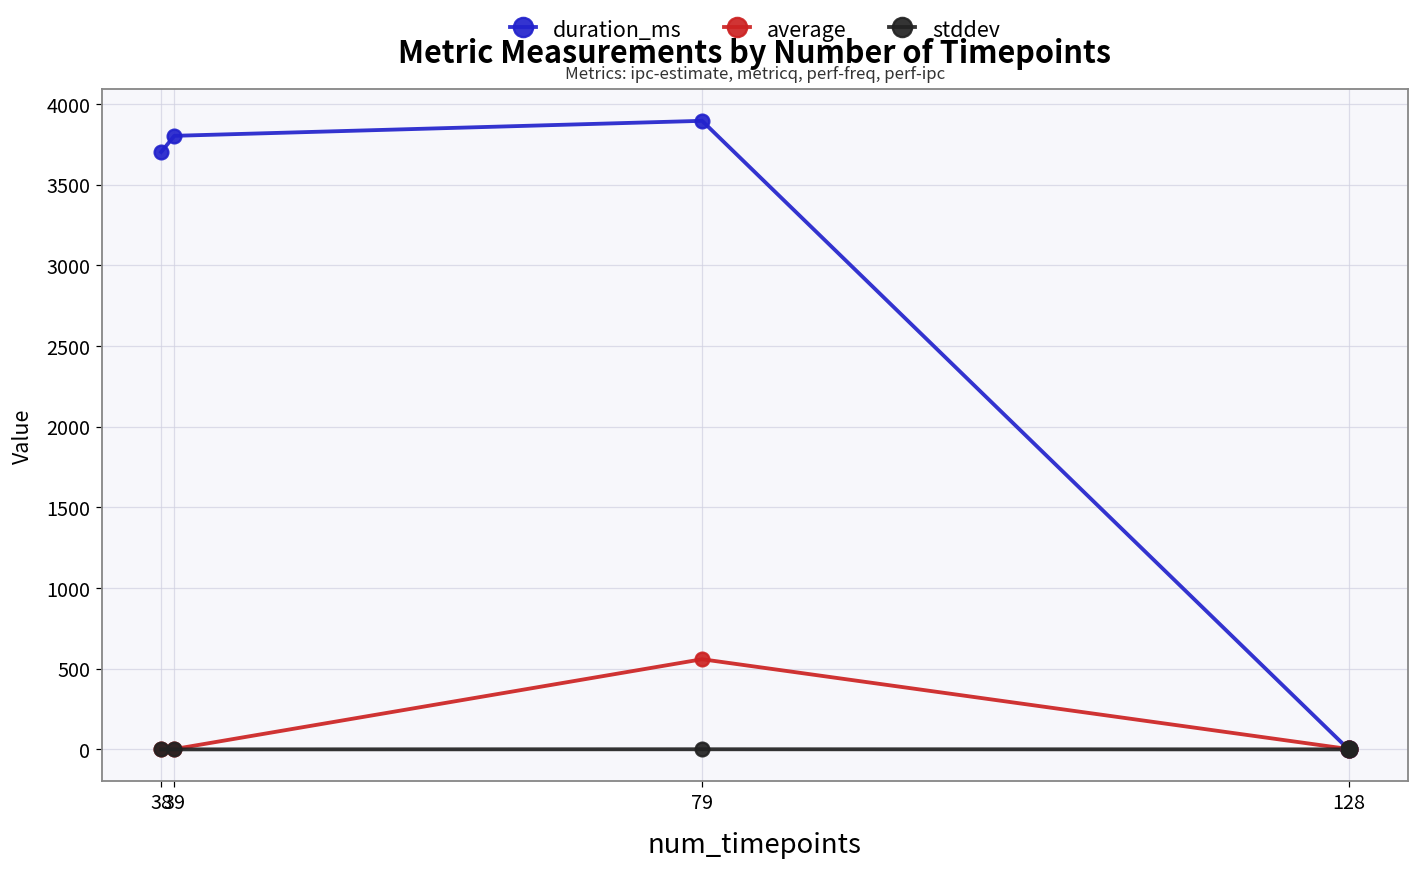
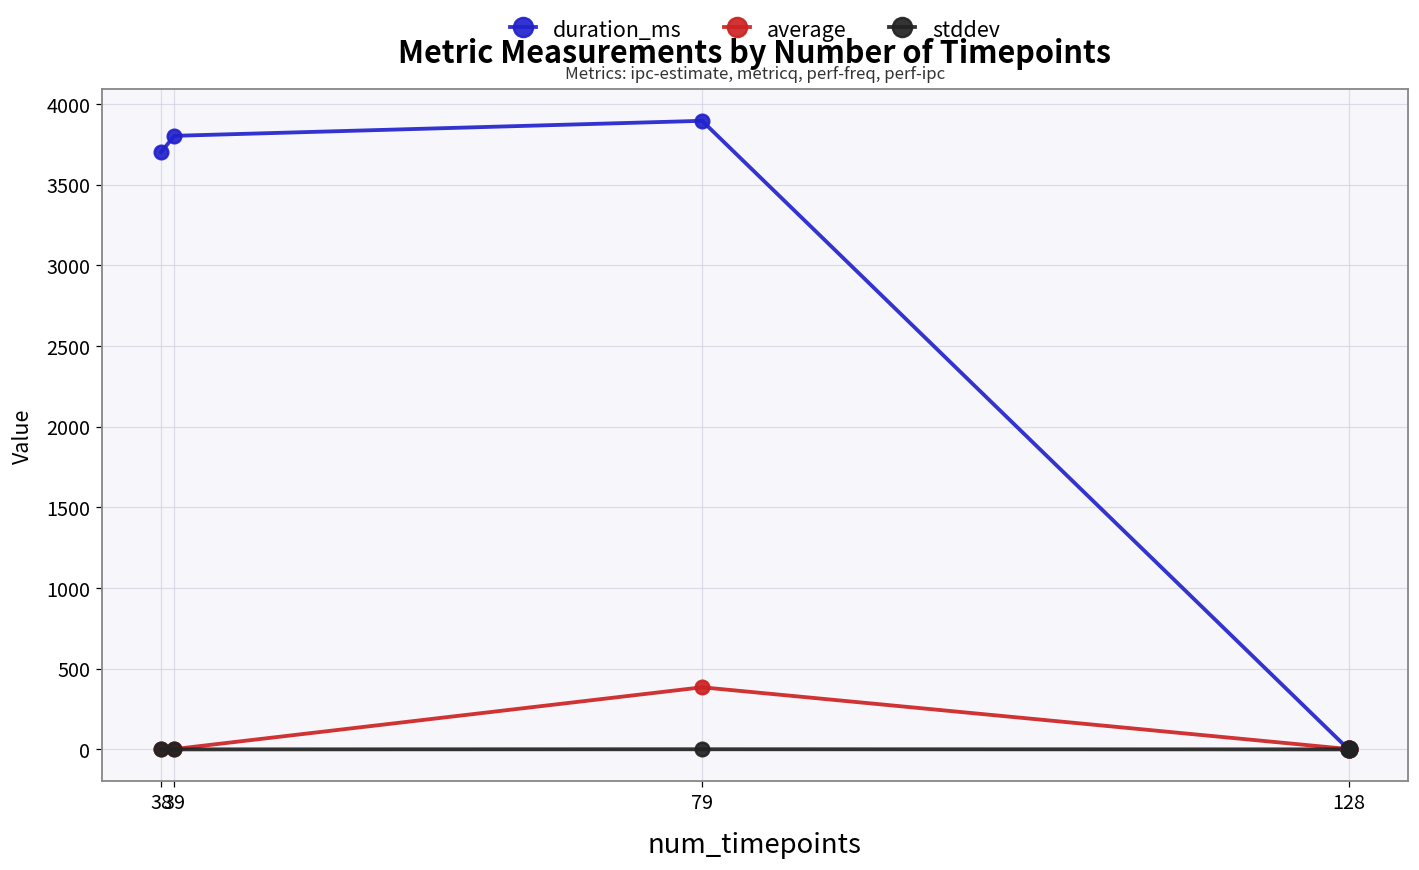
  {
    "average": {
-     "79": 560
+     "79": 380
    },
    "stddev": {
      "79": 0
    }
  }
